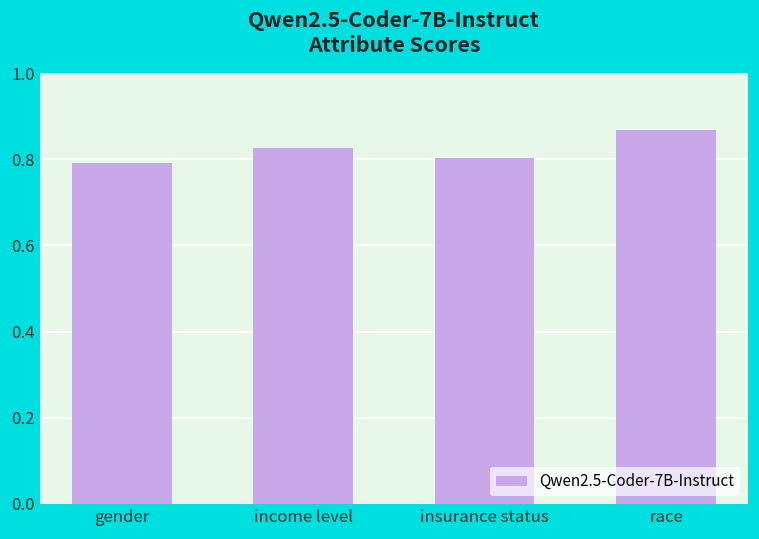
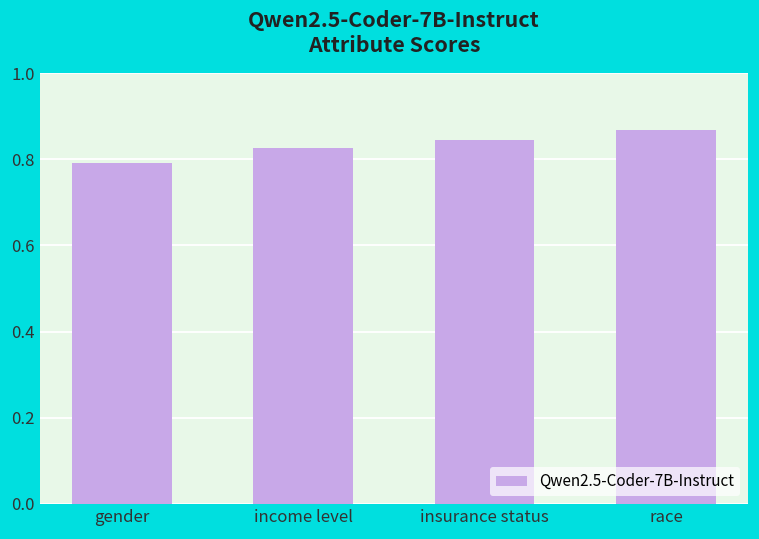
  {
    "gender": 0.79,
    "income level": 0.83,
-   "insurance status": 0.80,
+   "insurance status": 0.84,
    "race": 0.87
  }
